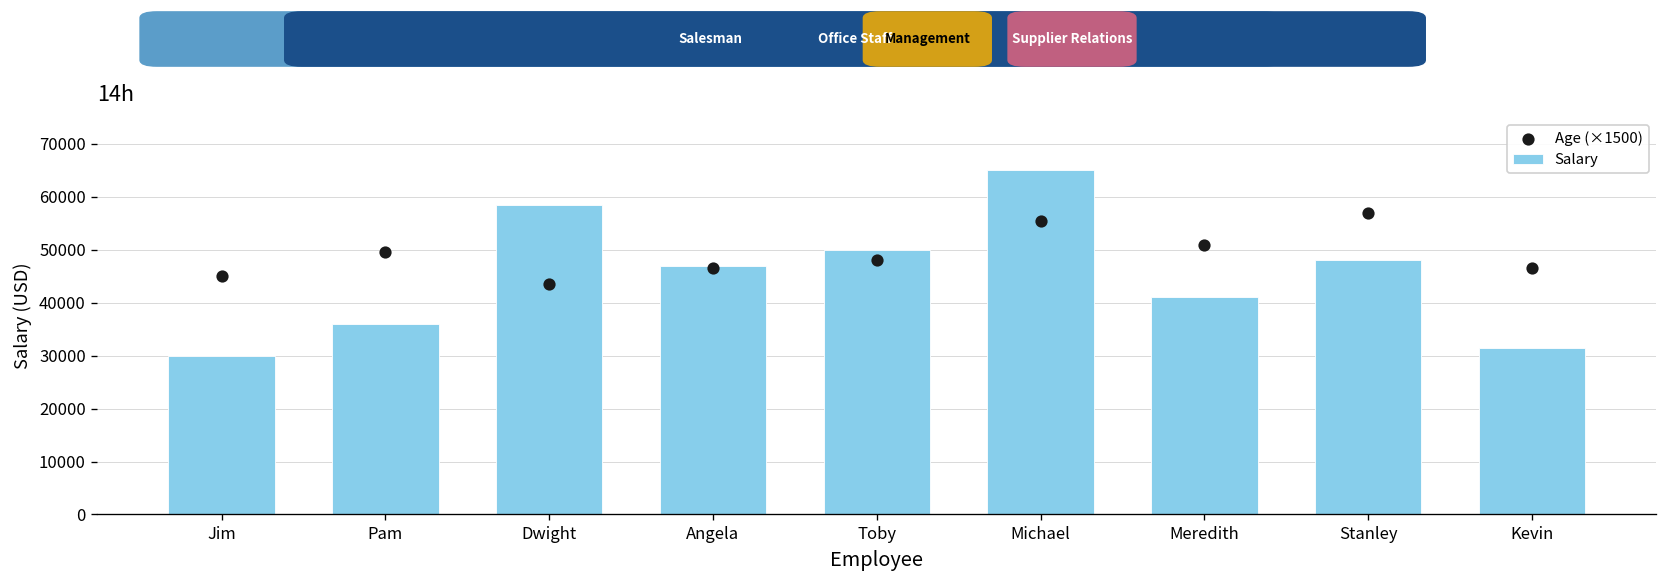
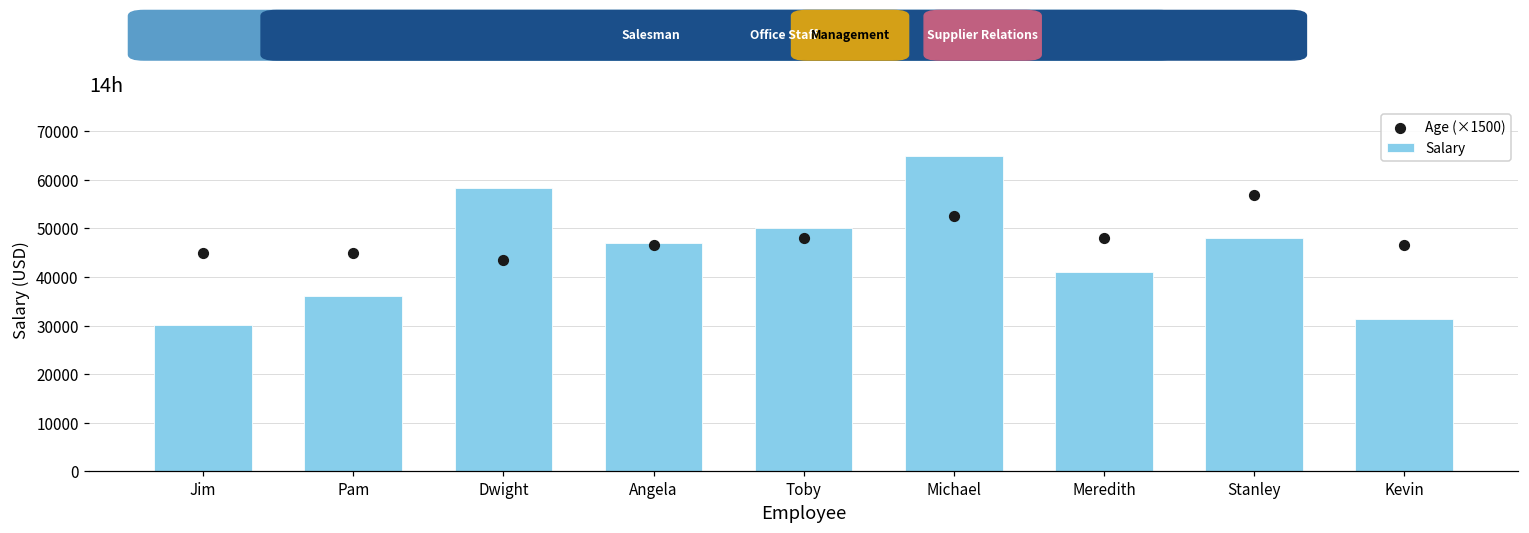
  {
    "Salary": {
      "Jim": 30000,
      "Pam": 36000,
      "Dwight": 58000,
      "Angela": 47000,
      "Toby": 50000,
      "Michael": 65000,
      "Meredith": 41000,
      "Stanley": 48000,
      "Kevin": 31000
    },
    "Age (×1500)": {
-     "Pam": 50000,
-     "Michael": 56000,
-     "Meredith": 51000
+     "Pam": 45000,
+     "Michael": 53000,
+     "Meredith": 48000
    }
  }
